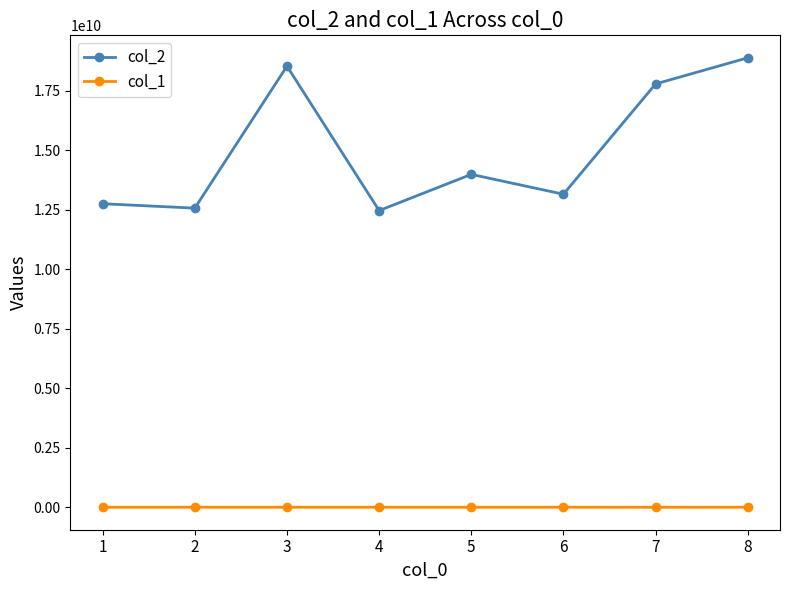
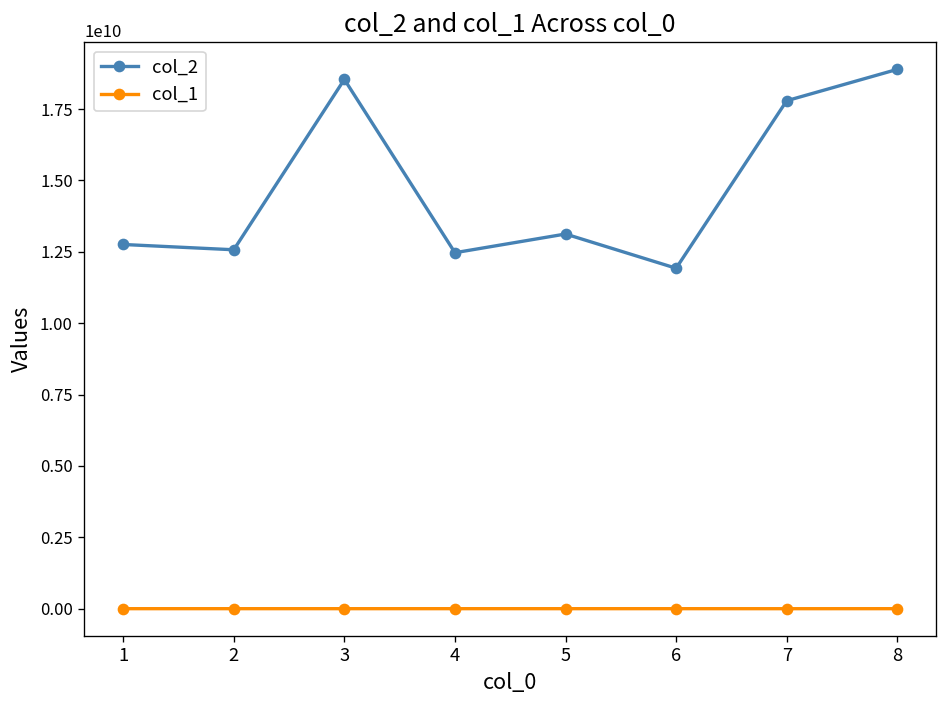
  {
    "col_2": {
      "1": 12800000000,
      "2": 12600000000,
      "3": 18500000000,
      "4": 12500000000,
-     "5": 14000000000,
-     "6": 13200000000,
+     "5": 13100000000,
+     "6": 11900000000,
      "7": 17800000000,
      "8": 18900000000
    },
    "col_1": {
      "1": 0,
      "2": 0,
      "3": 0,
      "4": 0,
      "5": 0,
      "6": 0,
      "7": 0,
      "8": 0
    }
  }
